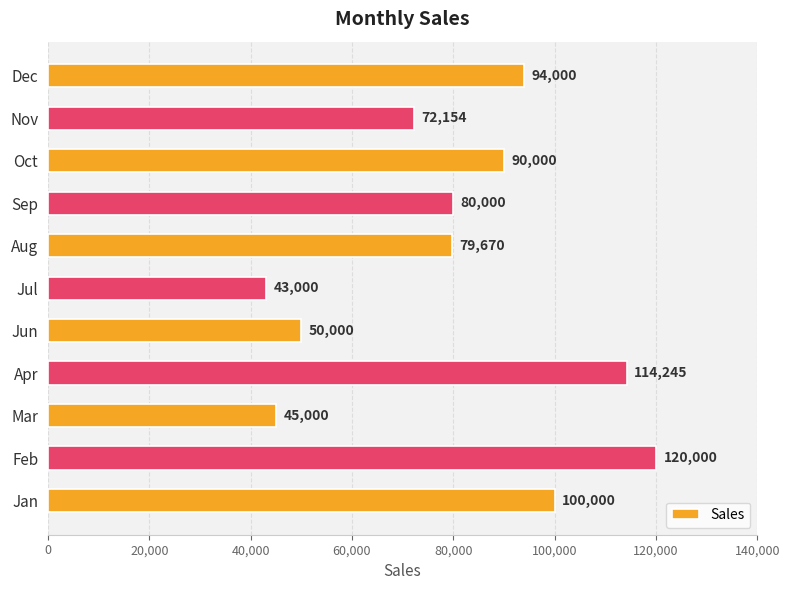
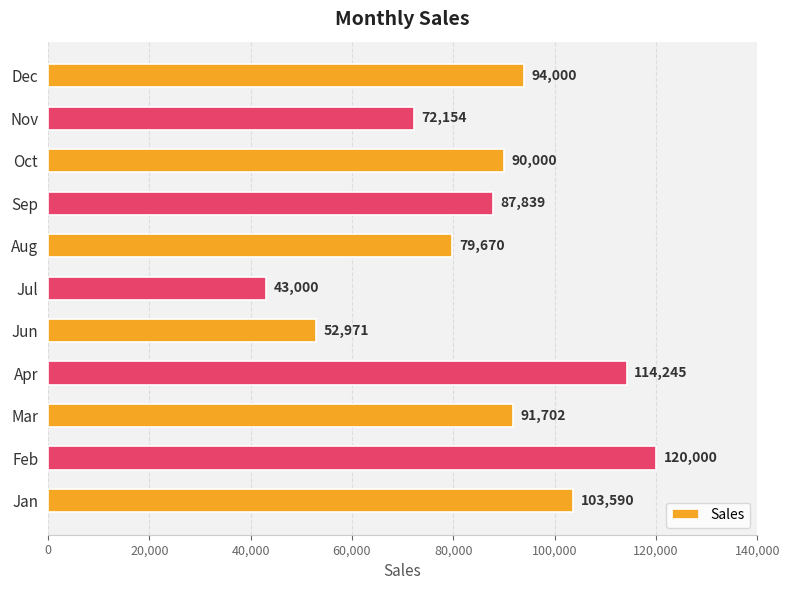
  {
    "Dec": "94,000",
    "Nov": "72,154",
    "Oct": "90,000",
-   "Sep": "80,000",
+   "Sep": "87,839",
    "Aug": "79,670",
    "Jul": "43,000",
-   "Jun": "50,000",
+   "Jun": "52,971",
    "Apr": "114,245",
-   "Mar": "45,000",
+   "Mar": "91,702",
    "Feb": "120,000",
-   "Jan": "100,000"
+   "Jan": "103,590"
  }
